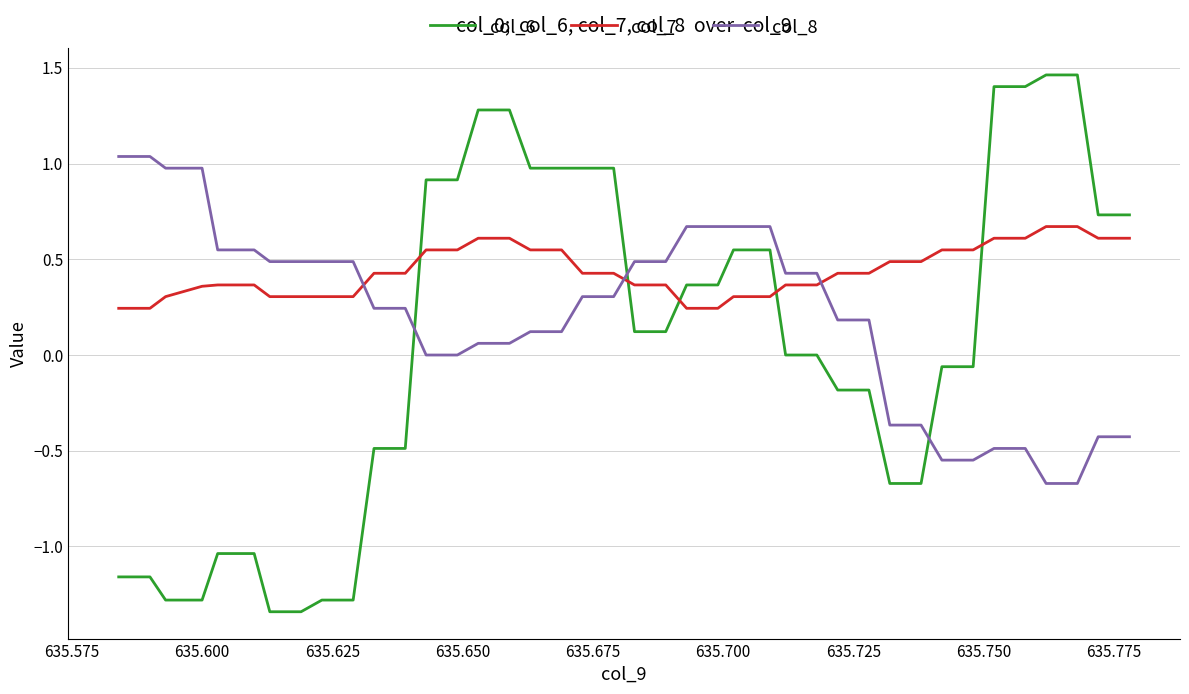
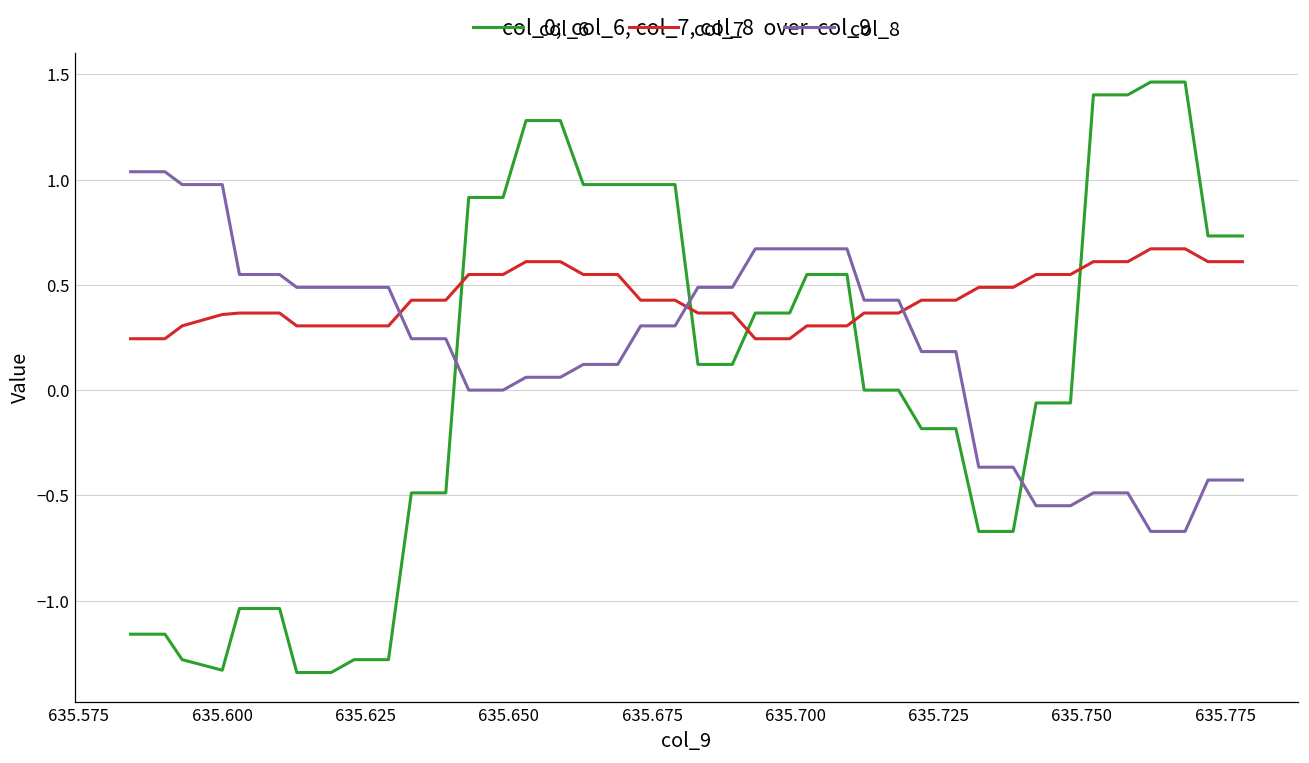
  {
    "col_6": {
-     "635.600": -1.28
+     "635.600": -1.33
    },
    "col_7": {
      "635.600": 0.36
    },
    "col_8": {
      "635.600": 0.98
    }
  }
